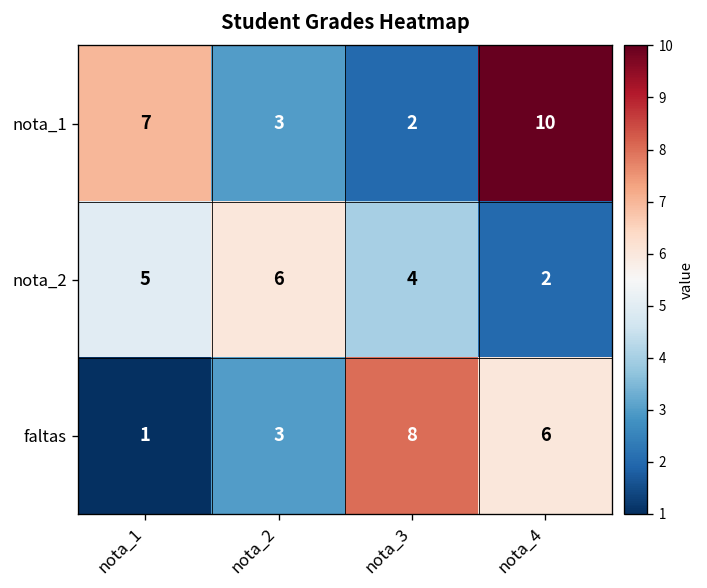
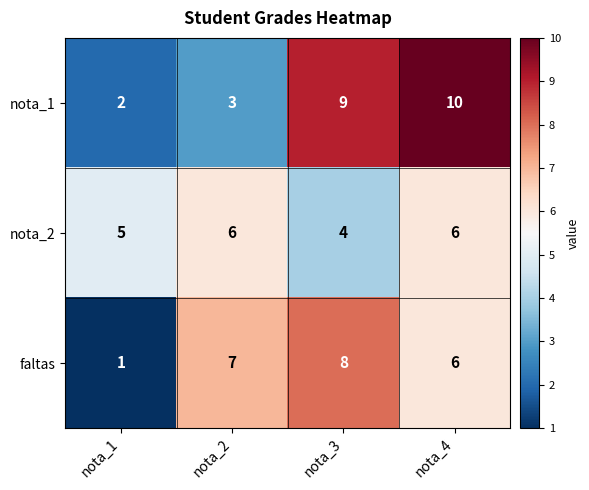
  {
    "nota_1": {
-     "nota_1": 7,
+     "nota_1": 2,
      "nota_2": 3,
-     "nota_3": 2,
+     "nota_3": 9,
      "nota_4": 10
    },
    "nota_2": {
      "nota_1": 5,
      "nota_2": 6,
      "nota_3": 4,
-     "nota_4": 2
+     "nota_4": 6
    },
    "faltas": {
      "nota_1": 1,
-     "nota_2": 3,
+     "nota_2": 7,
      "nota_3": 8,
      "nota_4": 6
    }
  }
